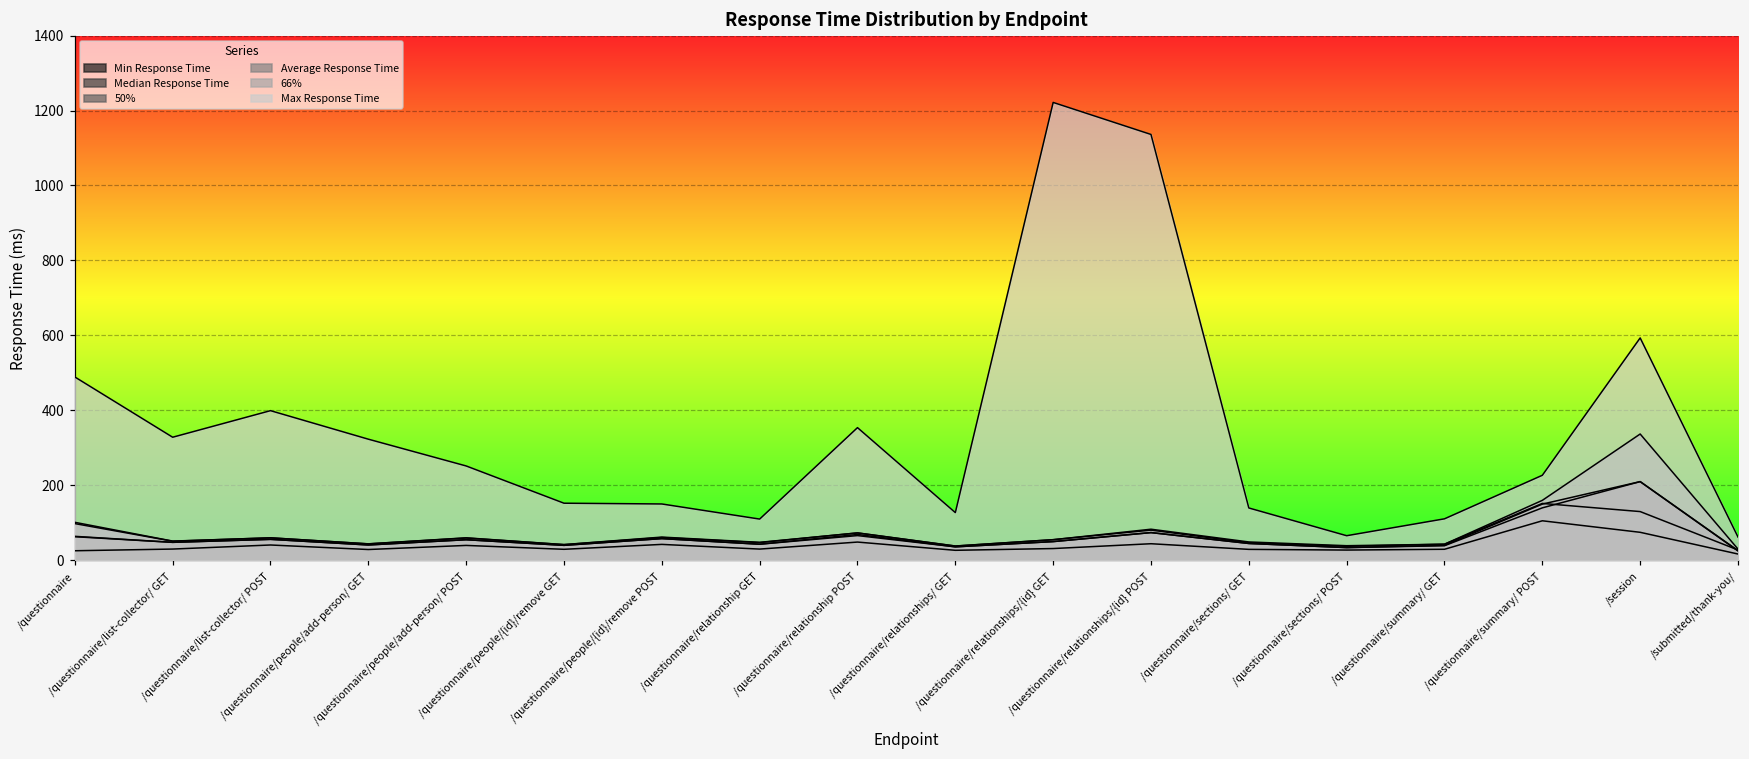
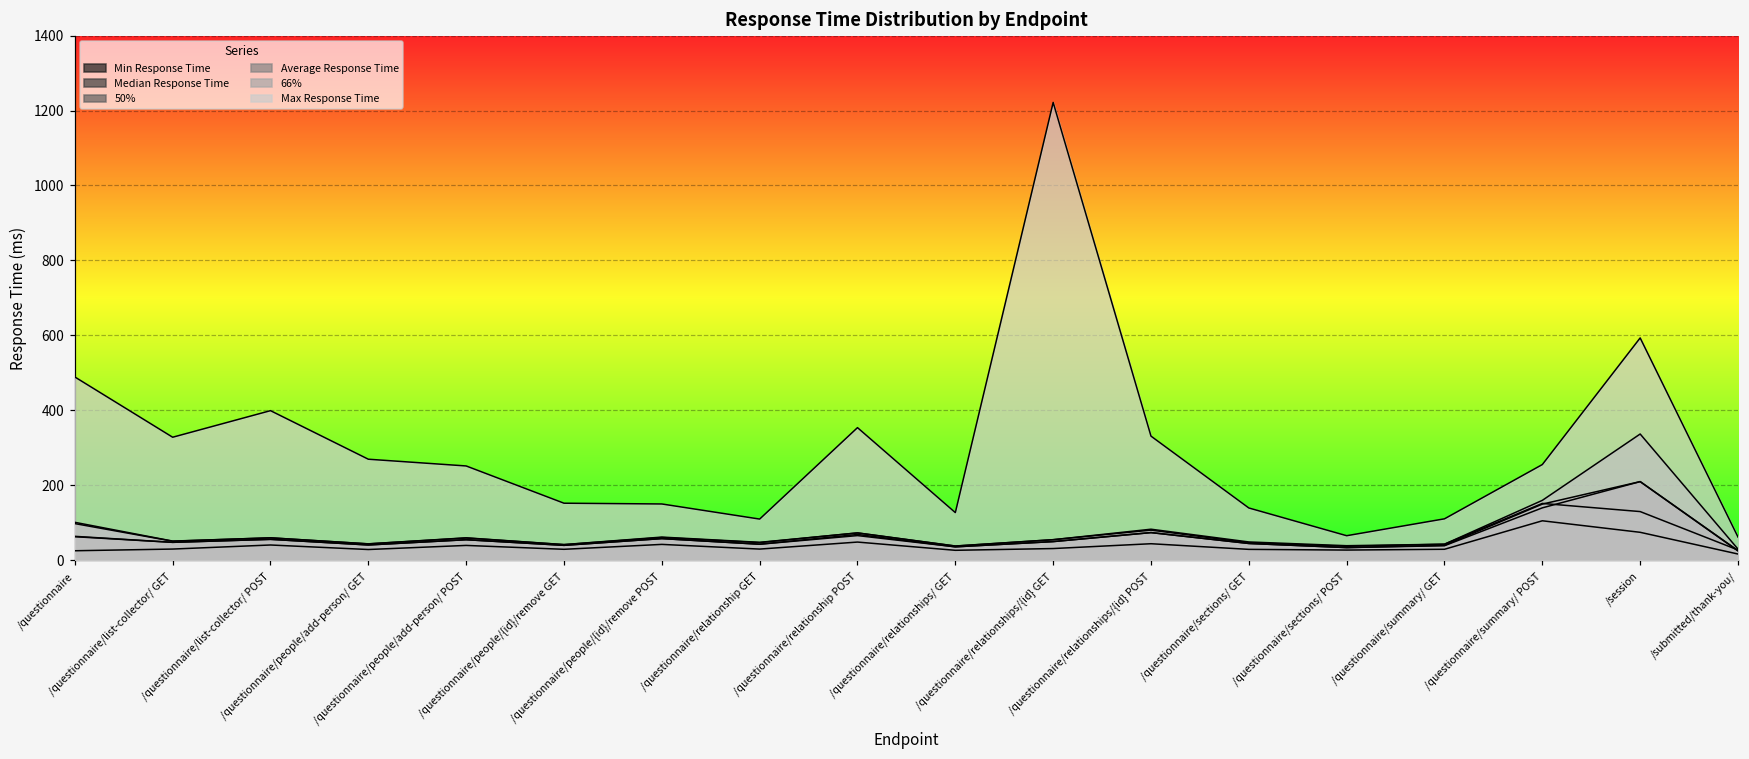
  {
    "Average Response Time": {
      "/session": 130
    },
    "66%": {
      "/questionnaire/summary/ POST": 160,
      "/session": 340
    },
    "Max Response Time": {
      "/questionnaire": 490,
      "/questionnaire/list-collector/ GET": 330,
      "/questionnaire/list-collector/ POST": 400,
-     "/questionnaire/people/add-person/ GET": 320,
+     "/questionnaire/people/add-person/ GET": 270,
      "/questionnaire/people/add-person/ POST": 250,
      "/questionnaire/people/{id}/remove GET": 150,
      "/questionnaire/people/{id}/remove POST": 150,
      "/questionnaire/relationship GET": 110,
      "/questionnaire/relationship POST": 350,
      "/questionnaire/relationships/ GET": 130,
      "/questionnaire/relationships/{id} GET": 1220,
-     "/questionnaire/relationships/{id} POST": 1140,
+     "/questionnaire/relationships/{id} POST": 330,
      "/questionnaire/sections/ GET": 140,
      "/questionnaire/sections/ POST": 70,
      "/questionnaire/summary/ GET": 110,
-     "/questionnaire/summary/ POST": 230,
+     "/questionnaire/summary/ POST": 260,
      "/session": 590,
      "/submitted/thank-you/": 60
    }
  }
